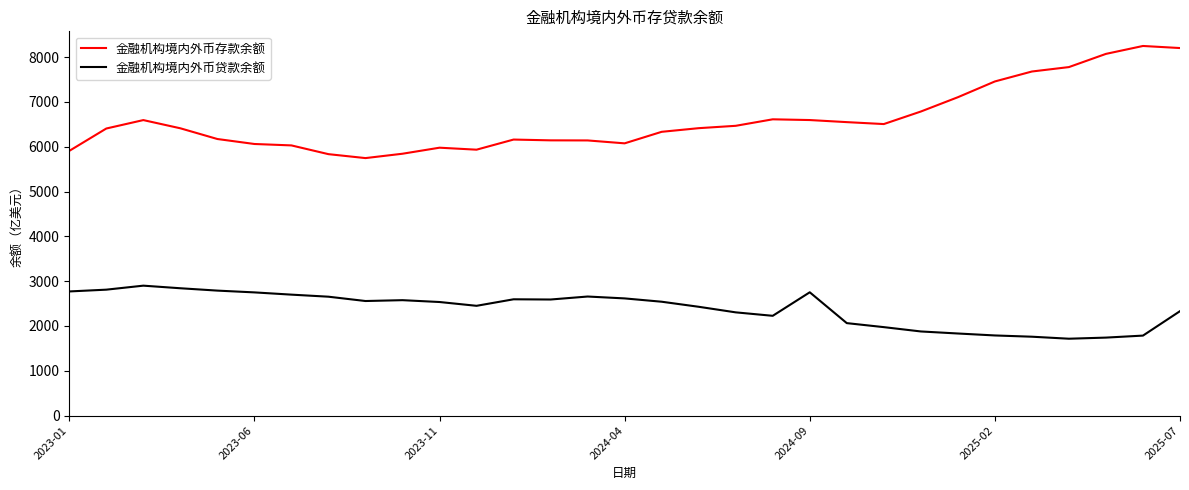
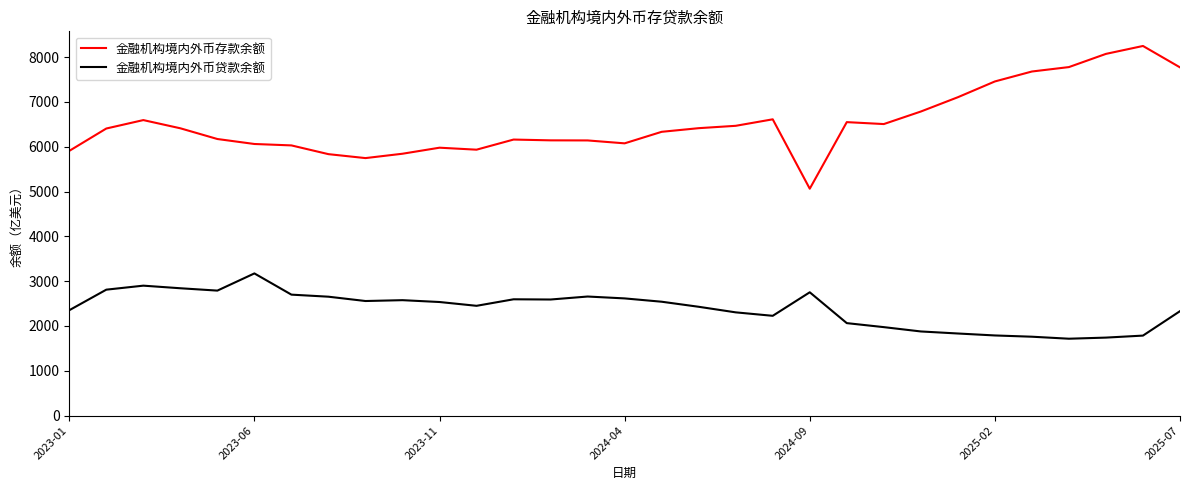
  {
    "金融机构境内外币存款余额": {
      "2023-01": 5900,
      "2023-06": 6100,
      "2023-11": 6000,
      "2024-04": 6100,
-     "2024-09": 6600,
+     "2024-09": 5100,
      "2025-02": 7500,
-     "2025-07": 8200
+     "2025-07": 7800
    },
    "金融机构境内外币贷款余额": {
-     "2023-01": 2800,
-     "2023-06": 2700,
+     "2023-01": 2400,
+     "2023-06": 3200,
      "2023-11": 2500,
      "2024-04": 2600,
      "2024-09": 2800,
      "2025-02": 1800,
      "2025-07": 2300
    }
  }
